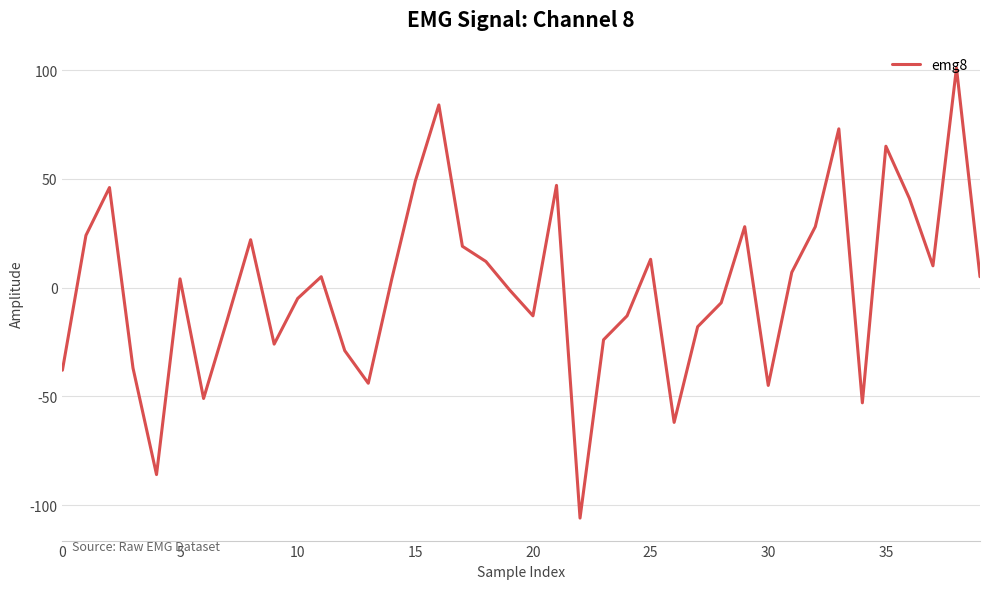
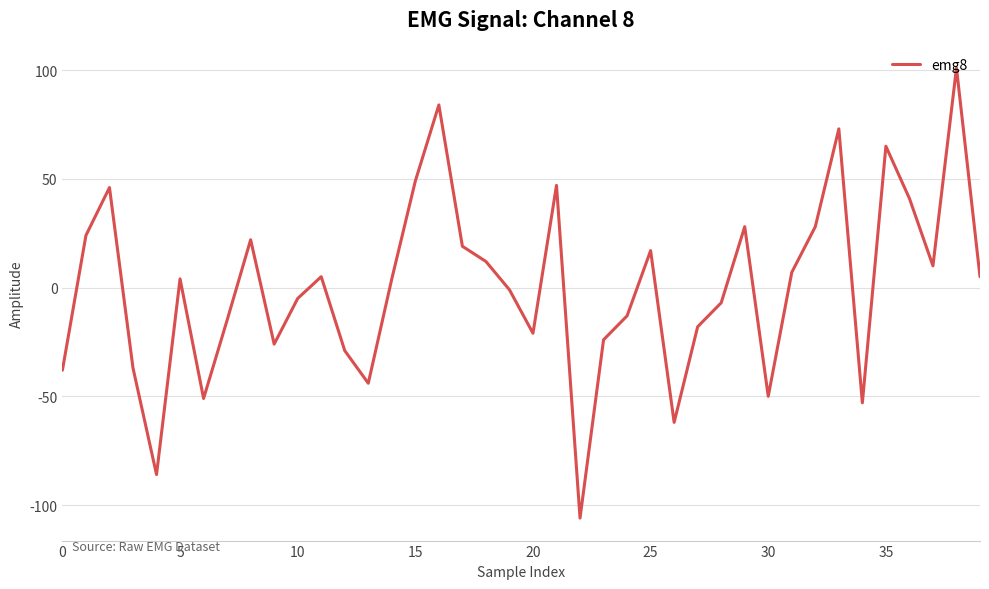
  {
    "0": -38,
    "5": 4,
    "10": -5,
    "15": 49,
-   "20": -13,
-   "25": 13,
-   "30": -45,
+   "20": -21,
+   "25": 17,
+   "30": -50,
    "35": 65
  }
